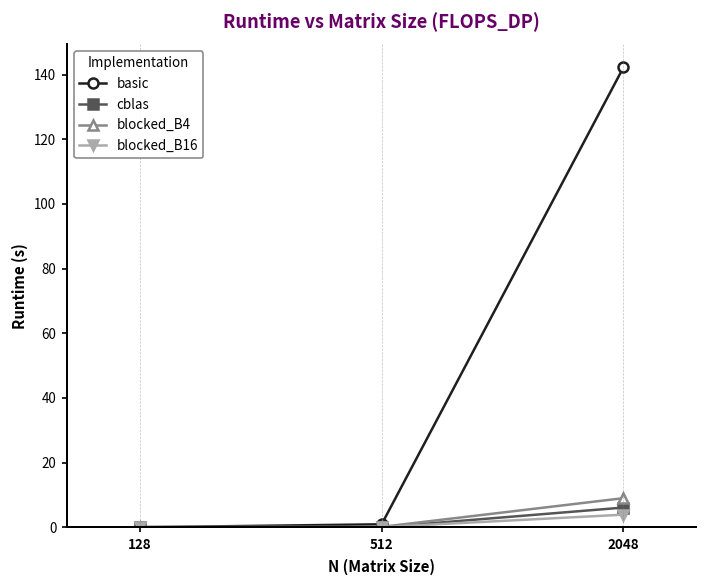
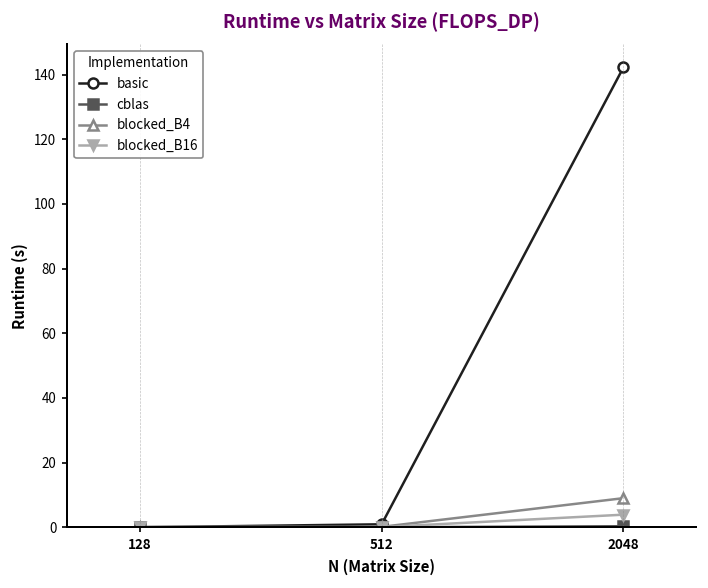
  {
    "basic": {
      "2048": 142
    },
    "cblas": {
-     "2048": 6
+     "2048": 0
    }
  }
